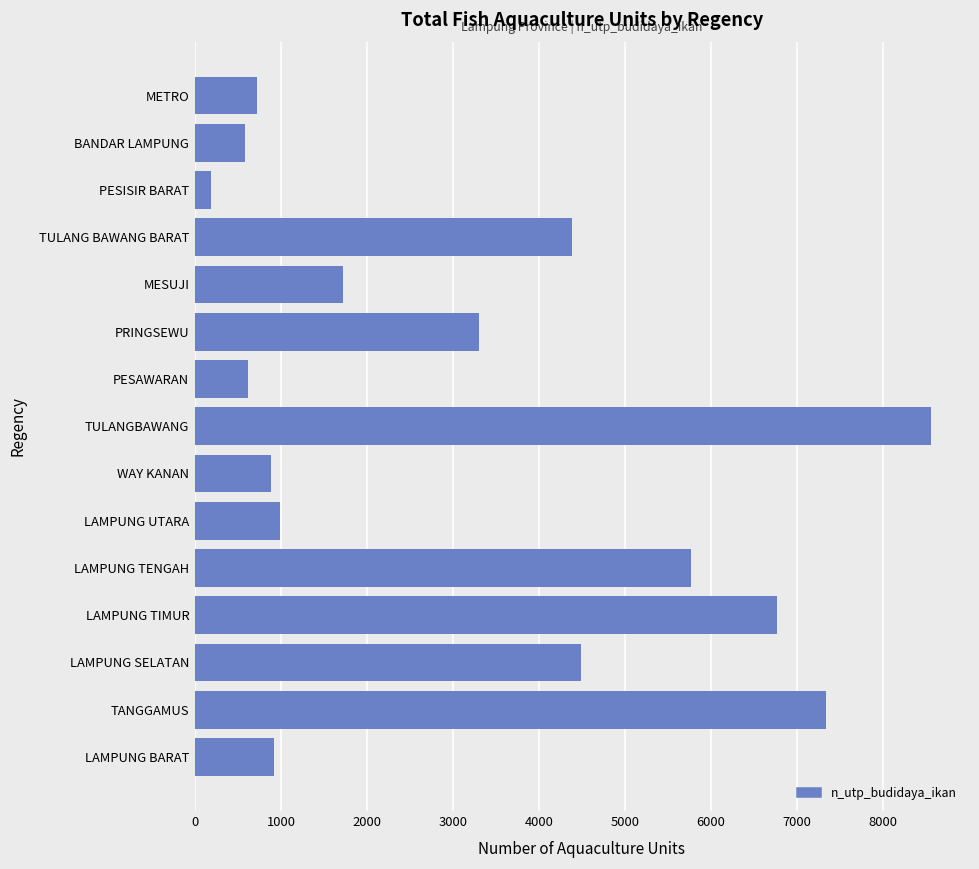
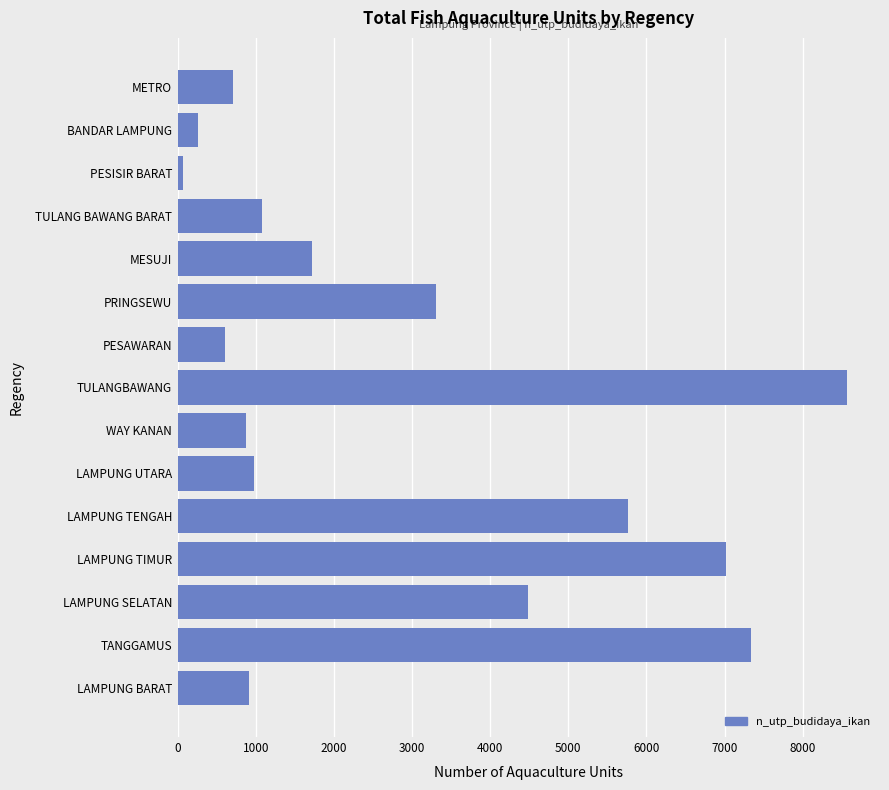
  {
    "METRO": 700,
-   "BANDAR LAMPUNG": 600,
-   "PESISIR BARAT": 200,
-   "TULANG BAWANG BARAT": 4400,
+   "BANDAR LAMPUNG": 300,
+   "PESISIR BARAT": 100,
+   "TULANG BAWANG BARAT": 1100,
    "MESUJI": 1700,
    "PRINGSEWU": 3300,
    "PESAWARAN": 600,
    "TULANGBAWANG": 8600,
    "WAY KANAN": 900,
    "LAMPUNG UTARA": 1000,
    "LAMPUNG TENGAH": 5800,
-   "LAMPUNG TIMUR": 6800,
+   "LAMPUNG TIMUR": 7000,
    "LAMPUNG SELATAN": 4500,
    "TANGGAMUS": 7300,
    "LAMPUNG BARAT": 900
  }
